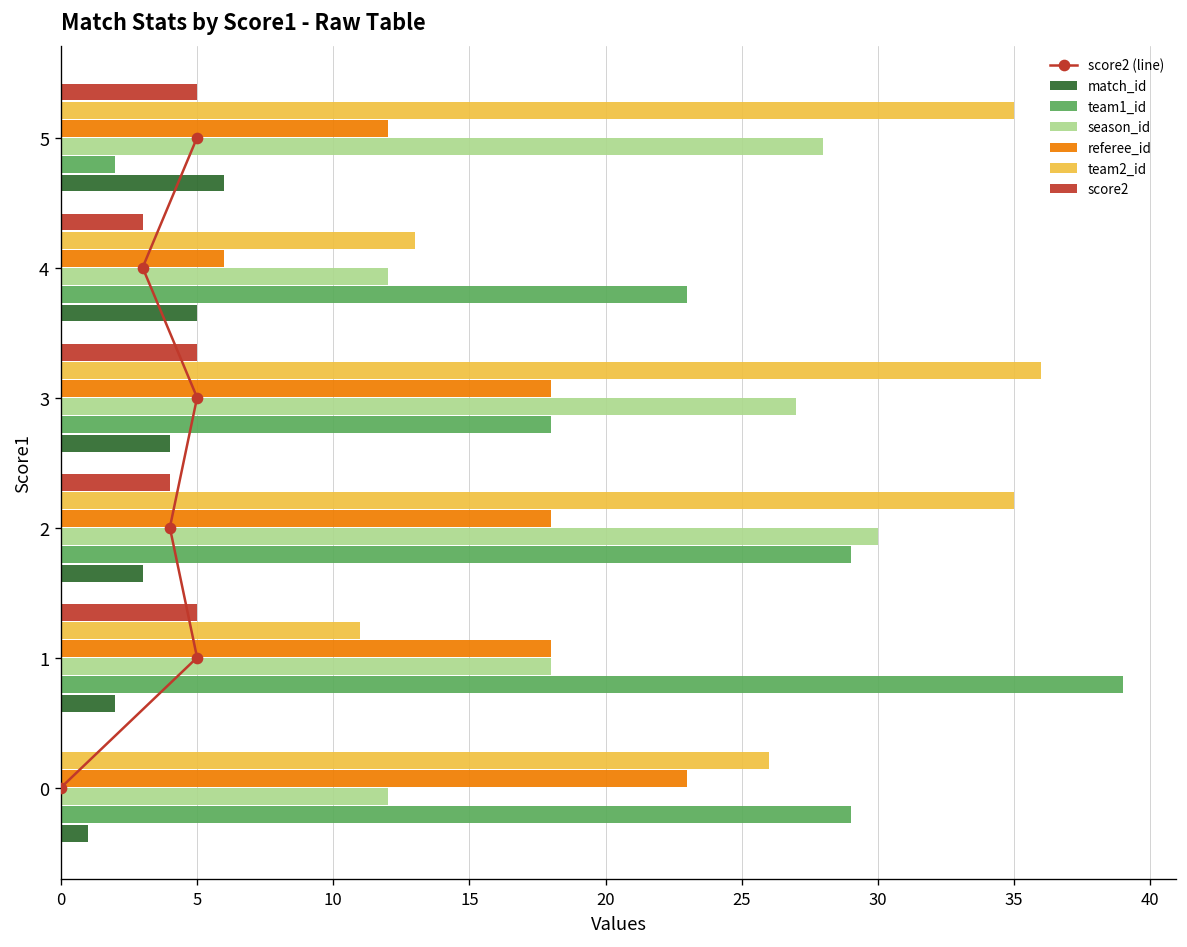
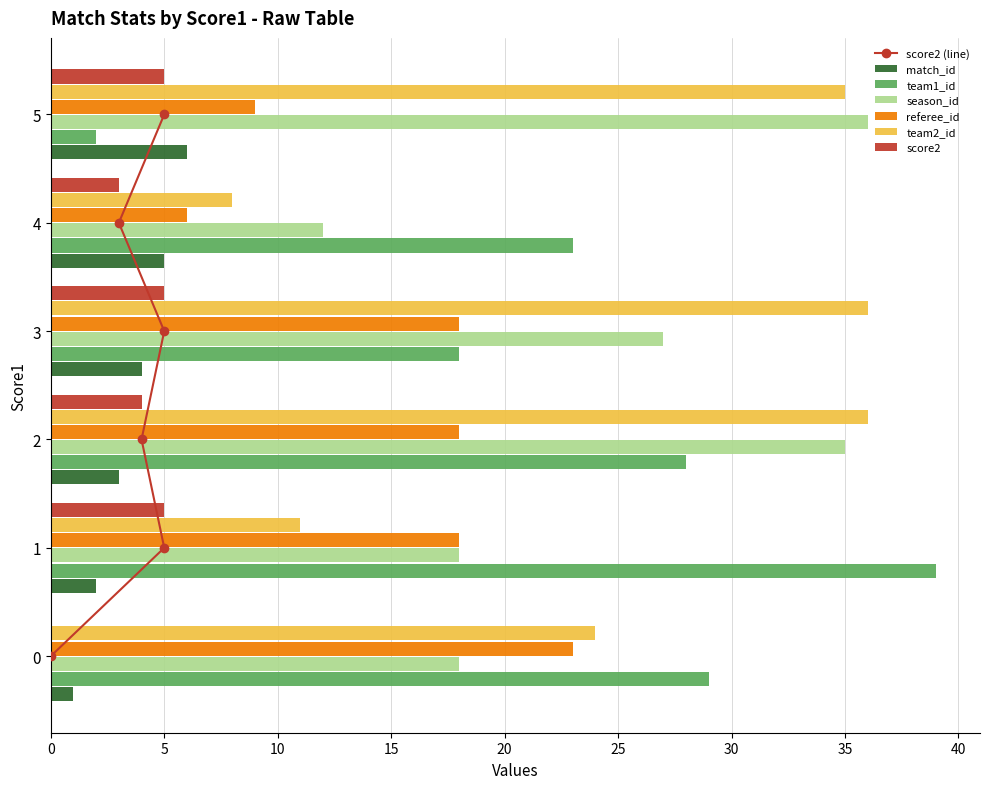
  {
    "match_id": {
      "5": 6,
      "4": 5,
      "3": 4,
      "2": 3,
      "1": 2,
      "0": 1
    },
    "team1_id": {
      "5": 2,
      "4": 23,
      "3": 18,
-     "2": 29,
+     "2": 28,
      "1": 39,
      "0": 29
    },
    "season_id": {
-     "5": 28,
+     "5": 36,
      "4": 12,
      "3": 27,
-     "2": 30,
+     "2": 35,
      "1": 18,
-     "0": 12
+     "0": 18
    },
    "referee_id": {
-     "5": 12,
+     "5": 9,
      "4": 6,
      "3": 18,
      "2": 18,
      "1": 18,
      "0": 23
    },
    "team2_id": {
      "5": 35,
-     "4": 13,
+     "4": 8,
      "3": 36,
-     "2": 35,
+     "2": 36,
      "1": 11,
-     "0": 26
+     "0": 24
    }
  }
